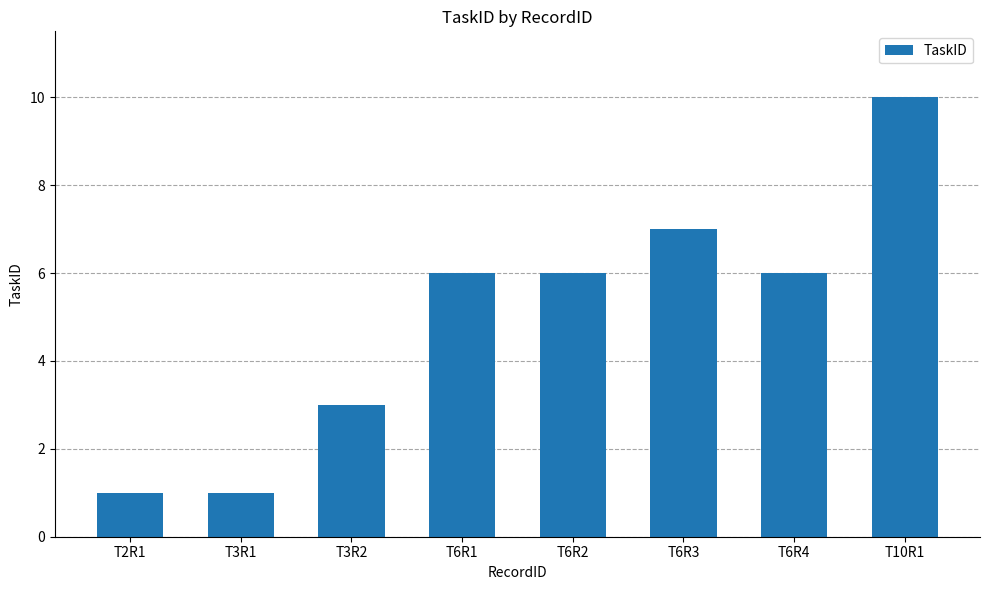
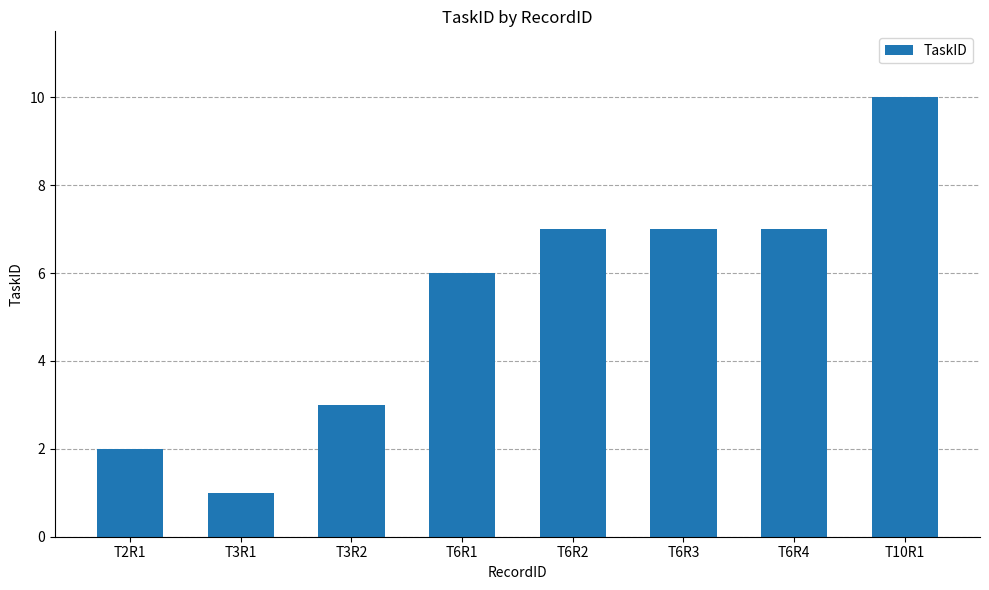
  {
-   "T2R1": 1,
+   "T2R1": 2,
    "T3R1": 1,
    "T3R2": 3,
    "T6R1": 6,
-   "T6R2": 6,
+   "T6R2": 7,
    "T6R3": 7,
-   "T6R4": 6,
+   "T6R4": 7,
    "T10R1": 10
  }
